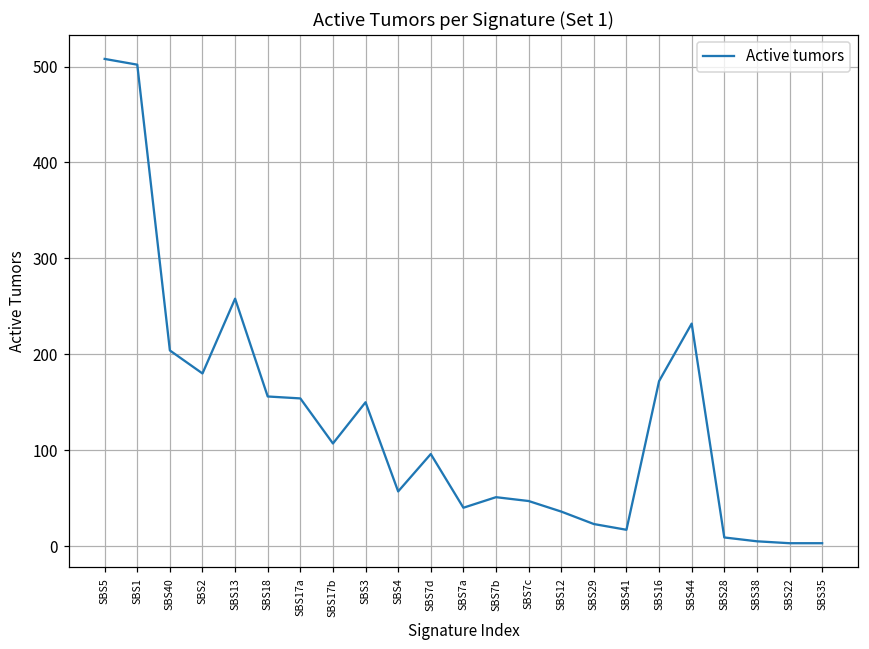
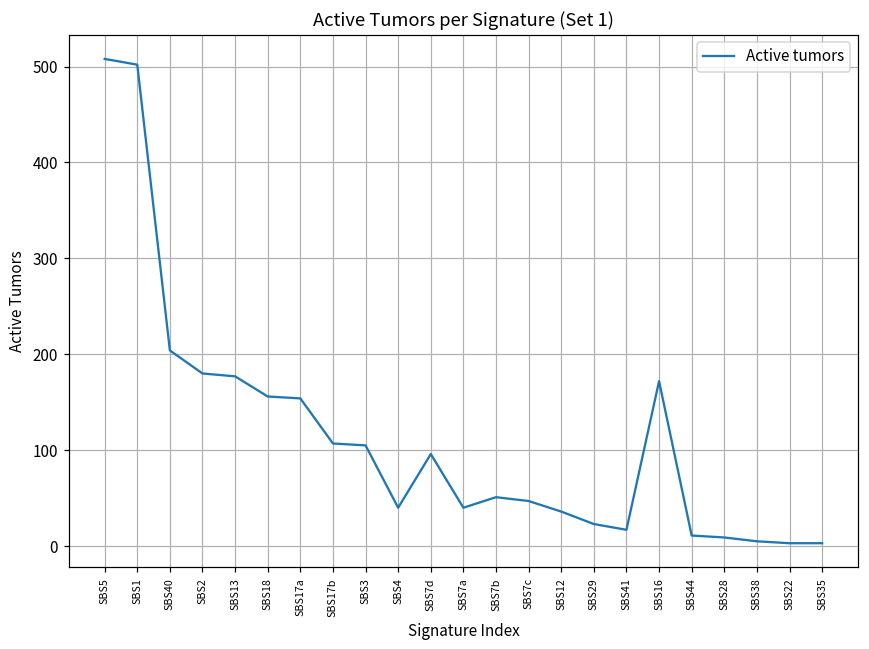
  {
    "SBS5": 510,
    "SBS1": 500,
    "SBS40": 200,
    "SBS2": 180,
-   "SBS13": 260,
+   "SBS13": 180,
    "SBS18": 160,
    "SBS17a": 150,
    "SBS17b": 110,
-   "SBS3": 150,
-   "SBS4": 60,
+   "SBS3": 110,
+   "SBS4": 40,
    "SBS7d": 100,
    "SBS7a": 40,
    "SBS7b": 50,
    "SBS7c": 50,
    "SBS12": 40,
    "SBS29": 20,
    "SBS41": 20,
    "SBS16": 170,
-   "SBS44": 230,
+   "SBS44": 10,
    "SBS28": 10,
    "SBS38": 10,
    "SBS22": 0,
    "SBS35": 0
  }
